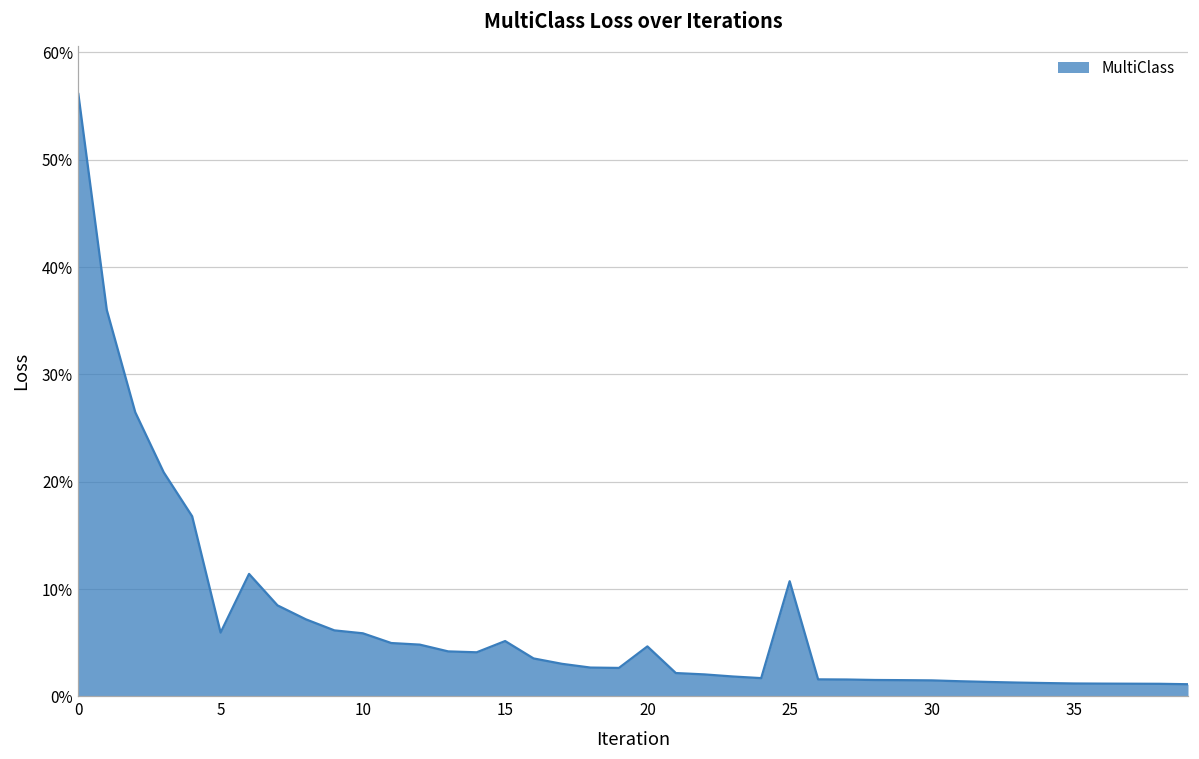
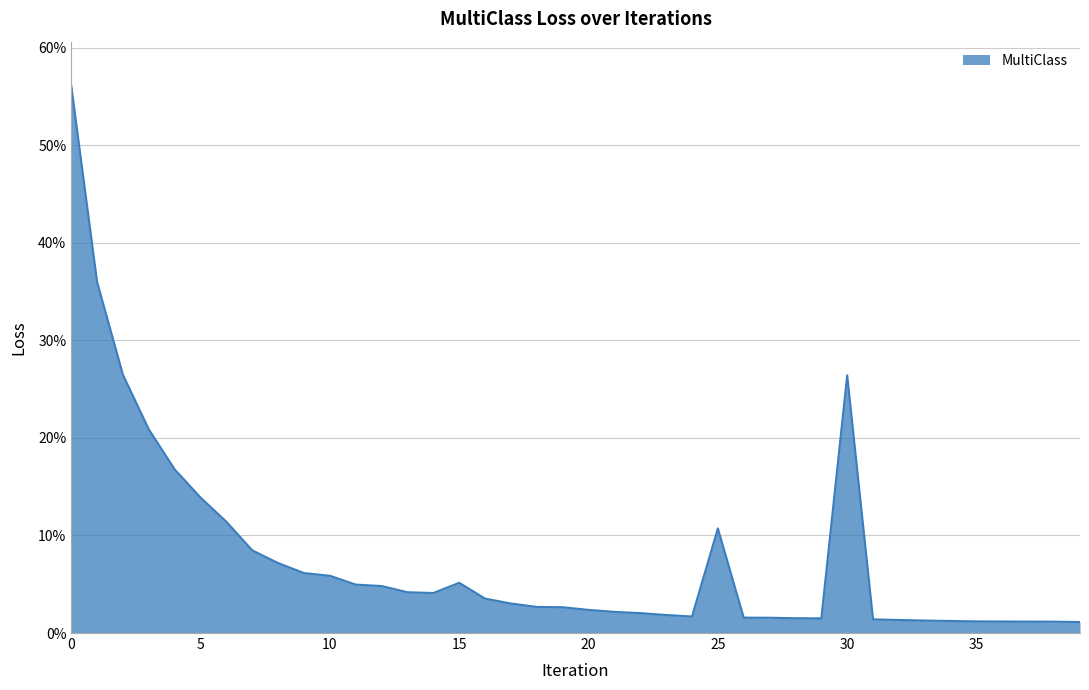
  {
    "0": "56%",
-   "5": "6%",
+   "5": "14%",
    "10": "6%",
    "15": "5%",
-   "20": "5%",
+   "20": "2%",
    "25": "11%",
-   "30": "1%",
+   "30": "26%",
    "35": "1%"
  }
